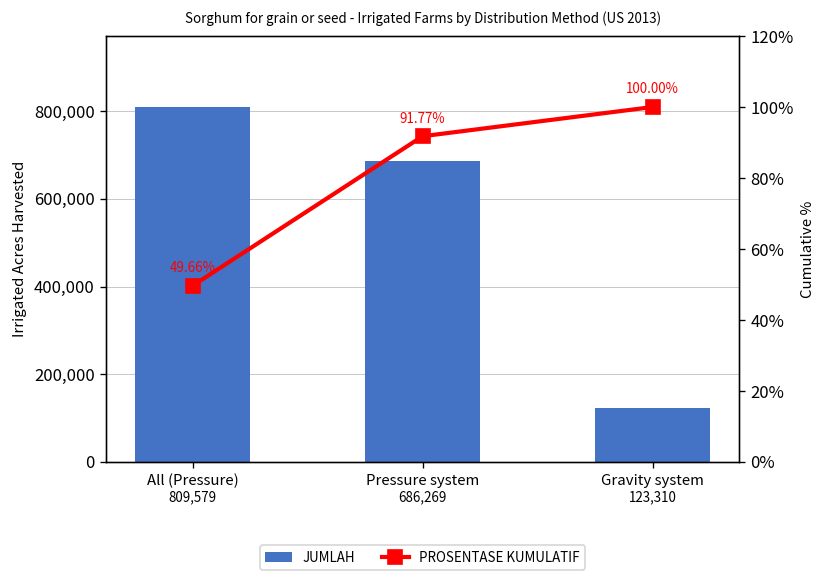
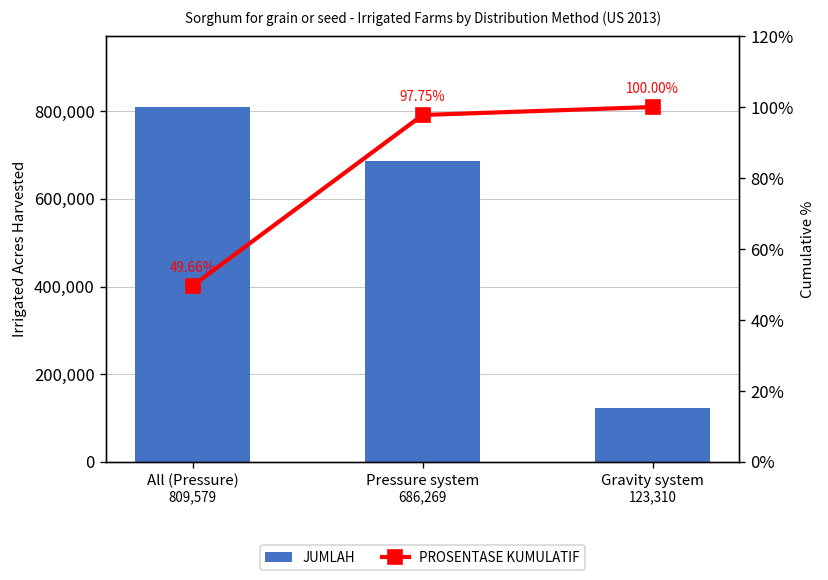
  {
    "PROSENTASE KUMULATIF": {
      "All (Pressure)": "49.66%",
-     "Pressure system": "91.77%",
+     "Pressure system": "97.75%",
      "Gravity system": "100.00%"
    }
  }
